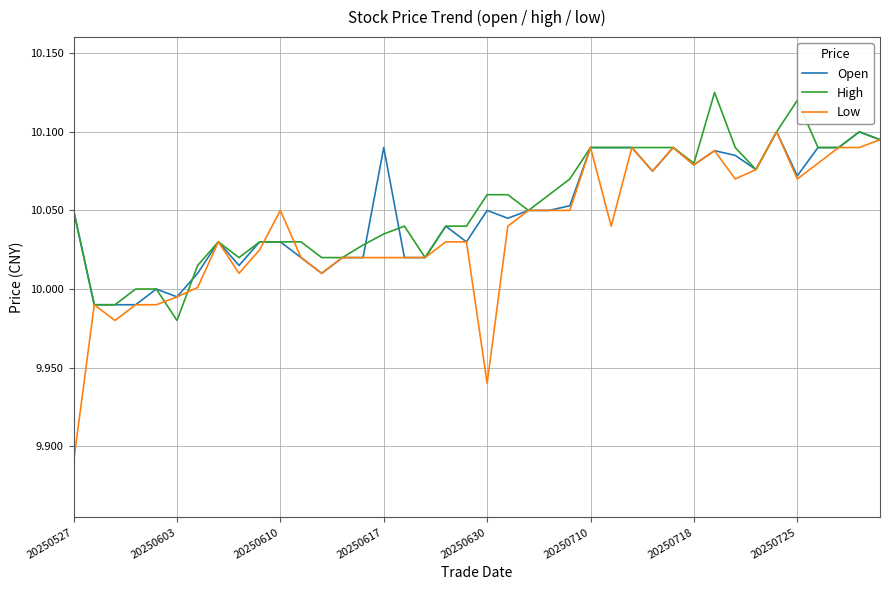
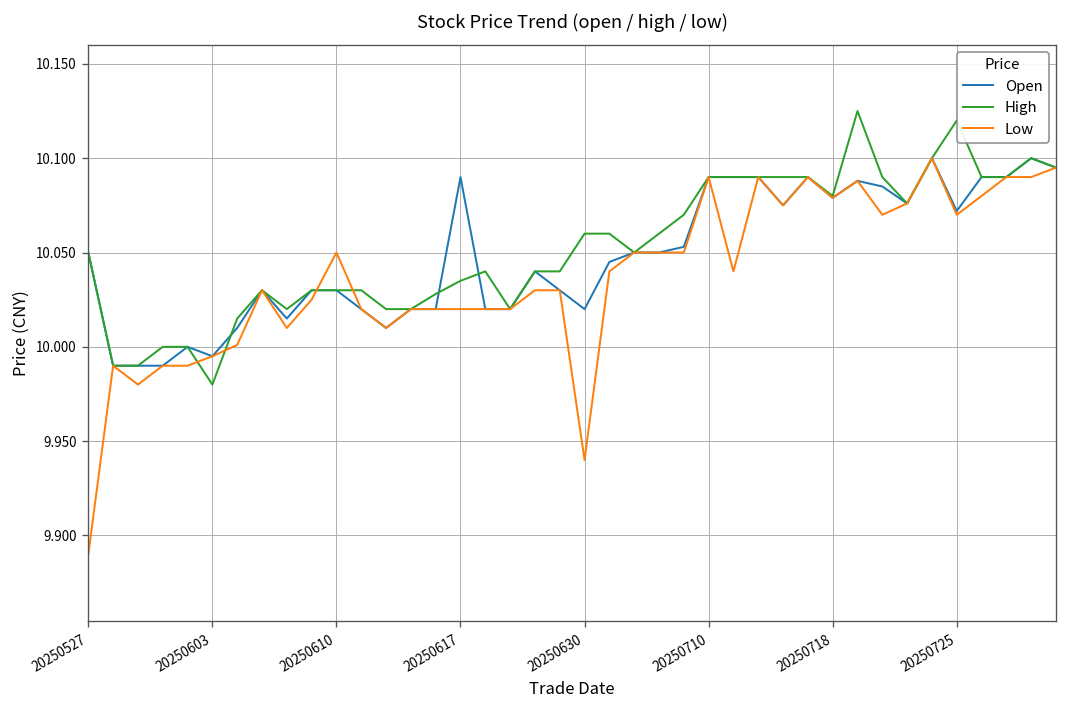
  {
    "Open": {
      "20250617": 10.09,
-     "20250630": 10.05,
+     "20250630": 10.02,
      "20250725": 10.072
    },
    "High": {
      "20250603": 9.98,
      "20250617": 10.035,
      "20250630": 10.06
    },
    "Low": {
      "20250527": 9.89,
      "20250610": 10.05,
      "20250617": 10.02,
      "20250630": 9.94,
      "20250725": 10.07
    }
  }
